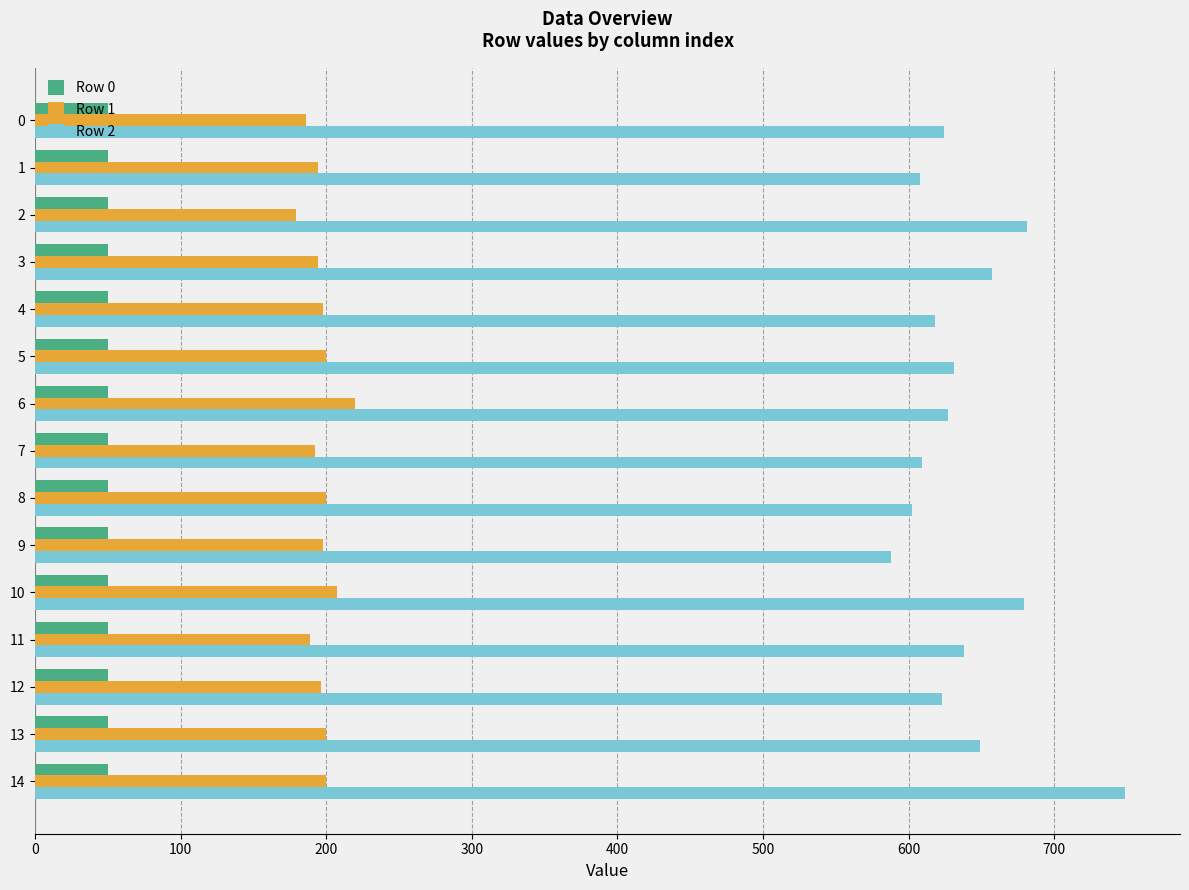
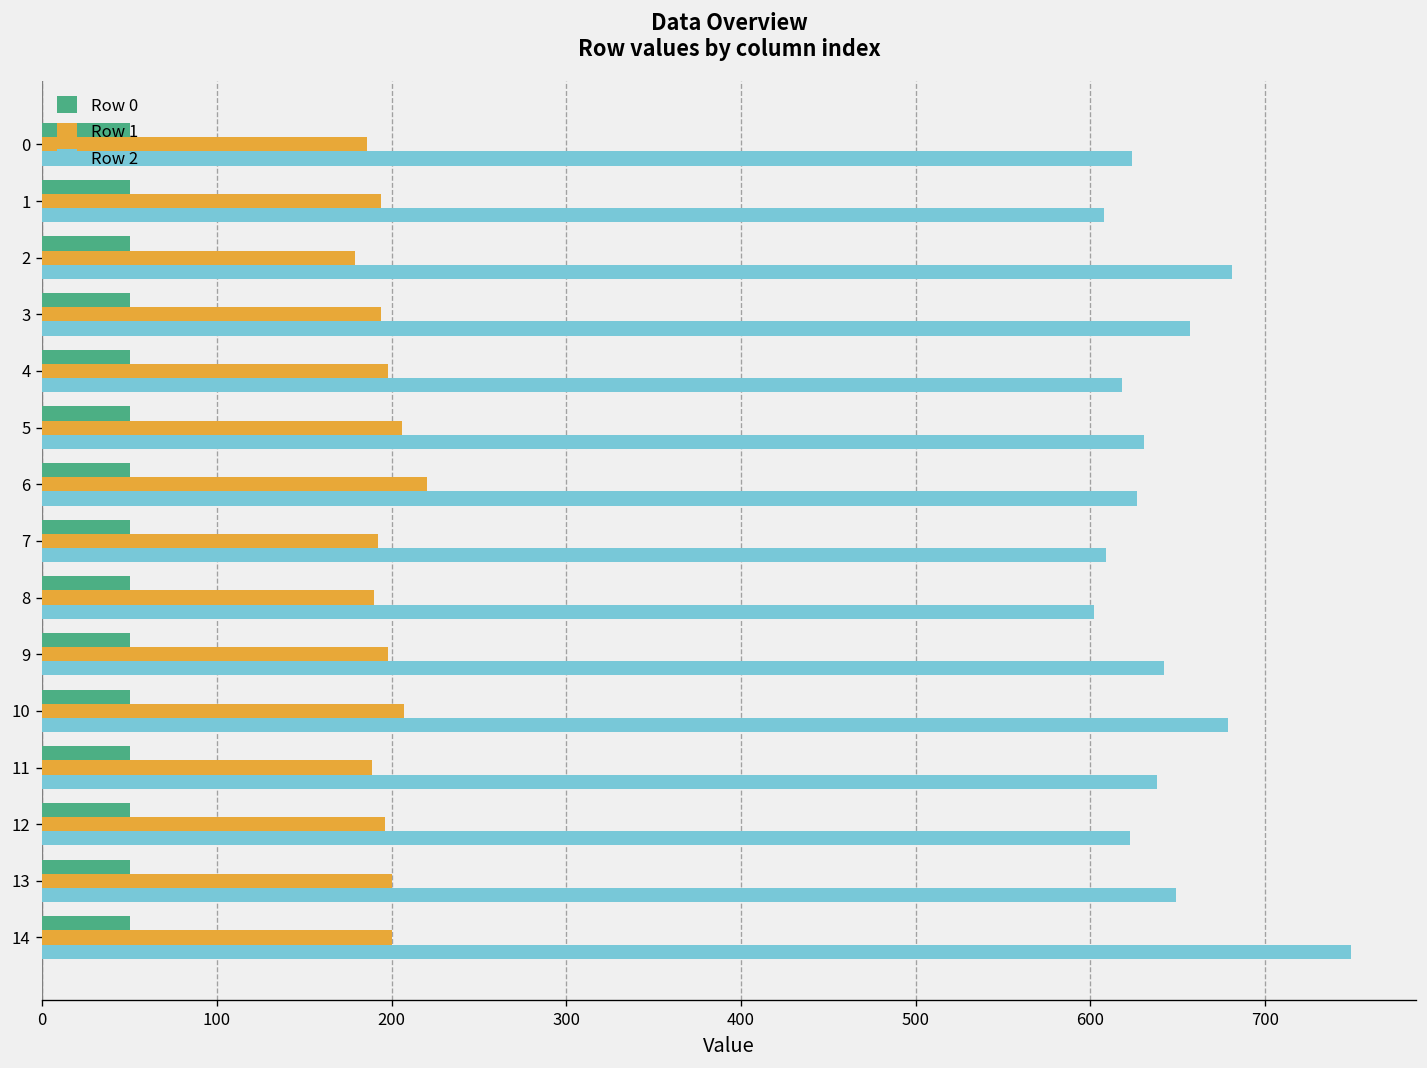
  {
    "Row 0": {
      "0": 50,
      "1": 50,
      "2": 50,
      "3": 50,
      "4": 50,
      "5": 50,
      "6": 50,
      "7": 50,
      "8": 50,
      "9": 50,
      "10": 50,
      "11": 50,
      "12": 50,
      "13": 50,
      "14": 50
    },
    "Row 1": {
      "0": 186,
      "1": 194,
      "2": 179,
      "3": 194,
      "4": 198,
-     "5": 200,
+     "5": 206,
      "6": 220,
      "7": 192,
-     "8": 200,
+     "8": 190,
      "9": 198,
      "10": 207,
      "11": 189,
      "12": 196,
      "13": 200,
      "14": 200
    },
    "Row 2": {
      "0": 624,
      "1": 608,
      "2": 681,
      "3": 657,
      "4": 618,
      "5": 631,
      "6": 627,
      "7": 609,
      "8": 602,
-     "9": 588,
+     "9": 642,
      "10": 679,
      "11": 638,
      "12": 623,
      "13": 649,
      "14": 749
    }
  }
